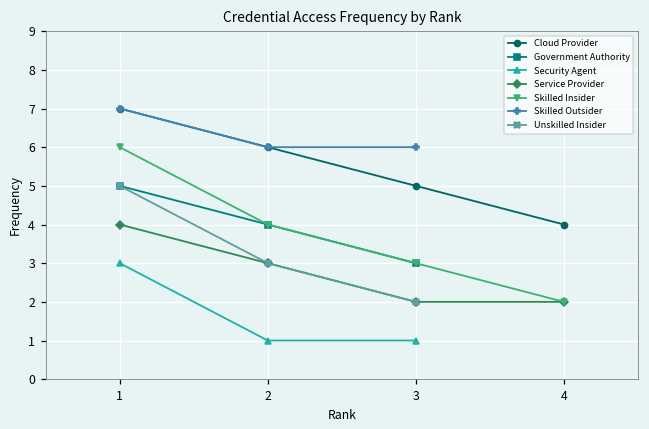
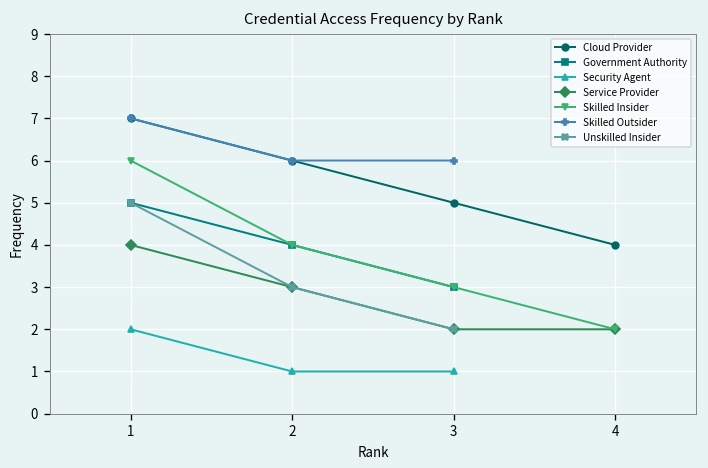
  {
    "Security Agent": {
-     "1": 3,
+     "1": 2,
      "2": 1,
      "3": 1
    }
  }
